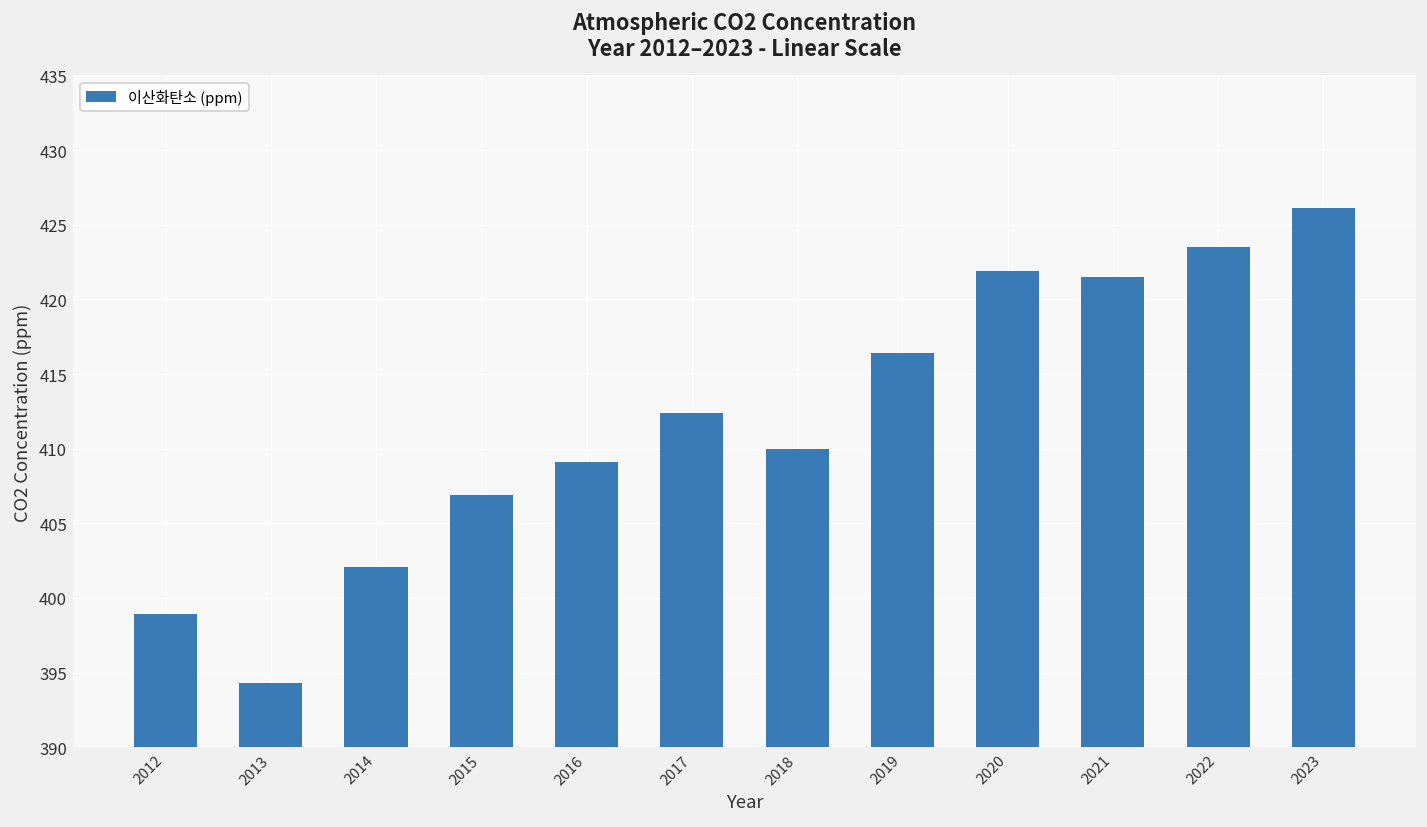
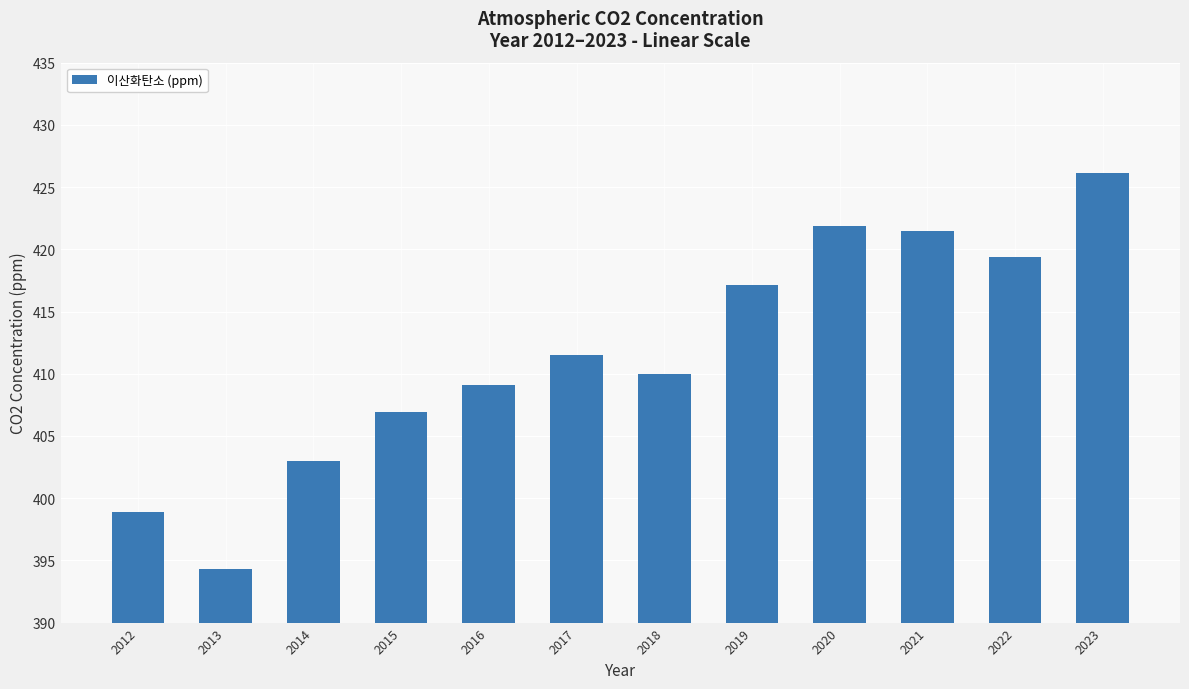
  {
    "2012": 398.9,
    "2013": 394.3,
-   "2014": 402.1,
+   "2014": 403.0,
    "2015": 406.9,
    "2016": 409.1,
-   "2017": 412.4,
+   "2017": 411.5,
    "2018": 410.0,
-   "2019": 416.4,
+   "2019": 417.1,
    "2020": 421.9,
    "2021": 421.5,
-   "2022": 423.5,
+   "2022": 419.4,
    "2023": 426.1
  }
